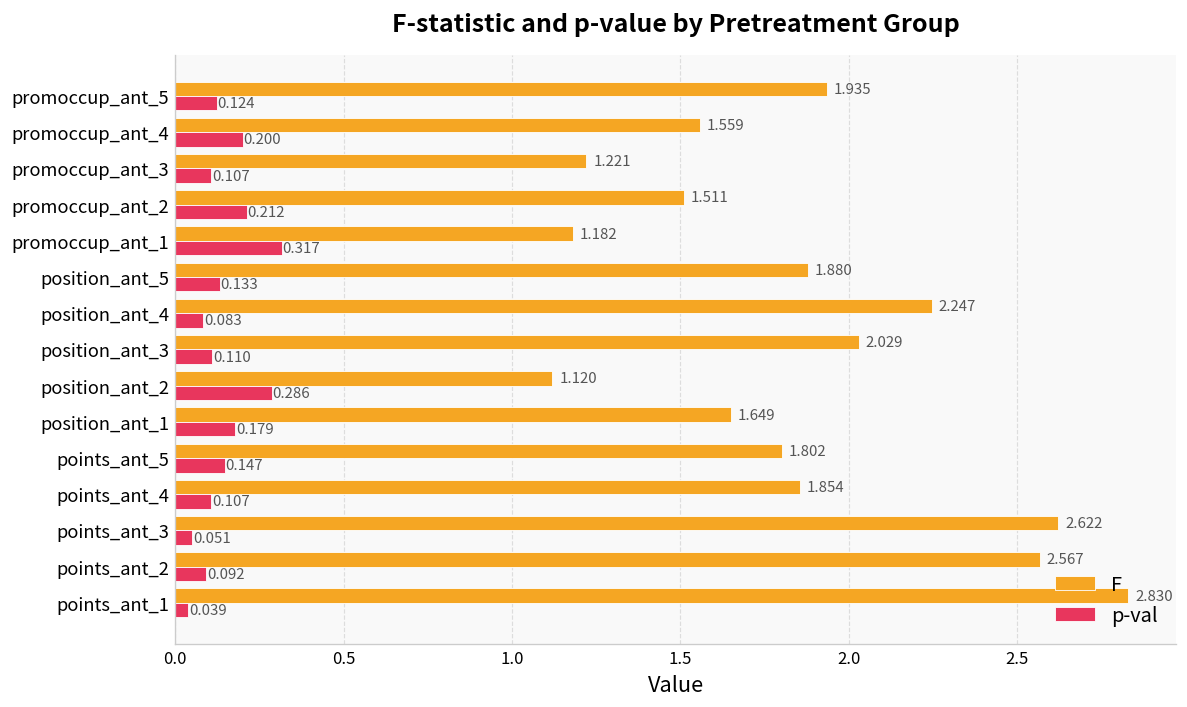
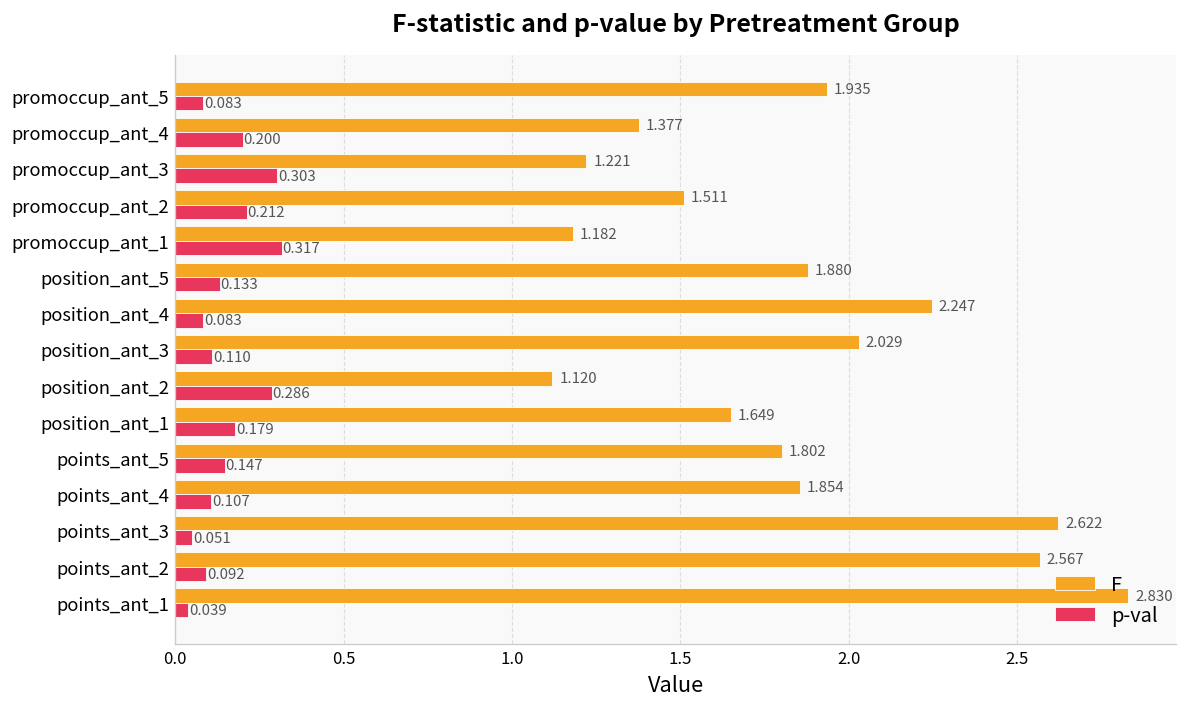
  {
    "F": {
      "promoccup_ant_5": 1.935,
-     "promoccup_ant_4": 1.559,
+     "promoccup_ant_4": 1.377,
      "promoccup_ant_3": 1.221,
      "promoccup_ant_2": 1.511,
      "promoccup_ant_1": 1.182,
      "position_ant_5": 1.880,
      "position_ant_4": 2.247,
      "position_ant_3": 2.029,
      "position_ant_2": 1.120,
      "position_ant_1": 1.649,
      "points_ant_5": 1.802,
      "points_ant_4": 1.854,
      "points_ant_3": 2.622,
      "points_ant_2": 2.567,
      "points_ant_1": 2.830
    },
    "p-val": {
-     "promoccup_ant_5": 0.124,
+     "promoccup_ant_5": 0.083,
      "promoccup_ant_4": 0.200,
-     "promoccup_ant_3": 0.107,
+     "promoccup_ant_3": 0.303,
      "promoccup_ant_2": 0.212,
      "promoccup_ant_1": 0.317,
      "position_ant_5": 0.133,
      "position_ant_4": 0.083,
      "position_ant_3": 0.110,
      "position_ant_2": 0.286,
      "position_ant_1": 0.179,
      "points_ant_5": 0.147,
      "points_ant_4": 0.107,
      "points_ant_3": 0.051,
      "points_ant_2": 0.092,
      "points_ant_1": 0.039
    }
  }
